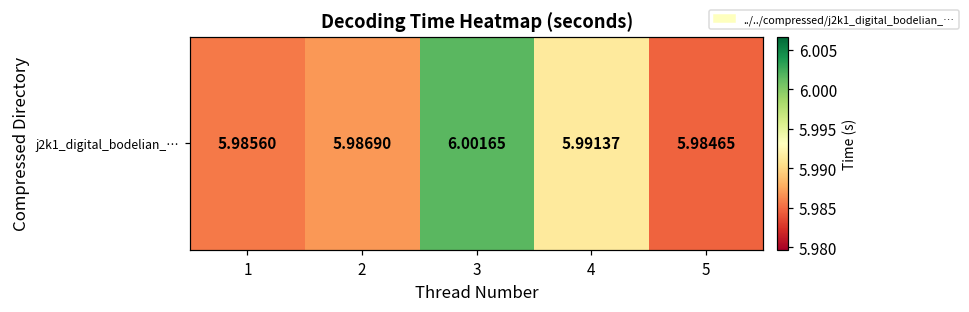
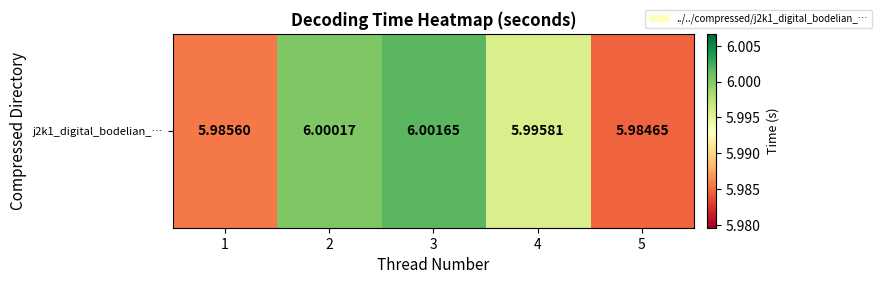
  {
    "j2k1_digital_bodelian_…": {
      "1": 5.98560,
-     "2": 5.98690,
+     "2": 6.00017,
      "3": 6.00165,
-     "4": 5.99137,
+     "4": 5.99581,
      "5": 5.98465
    }
  }
